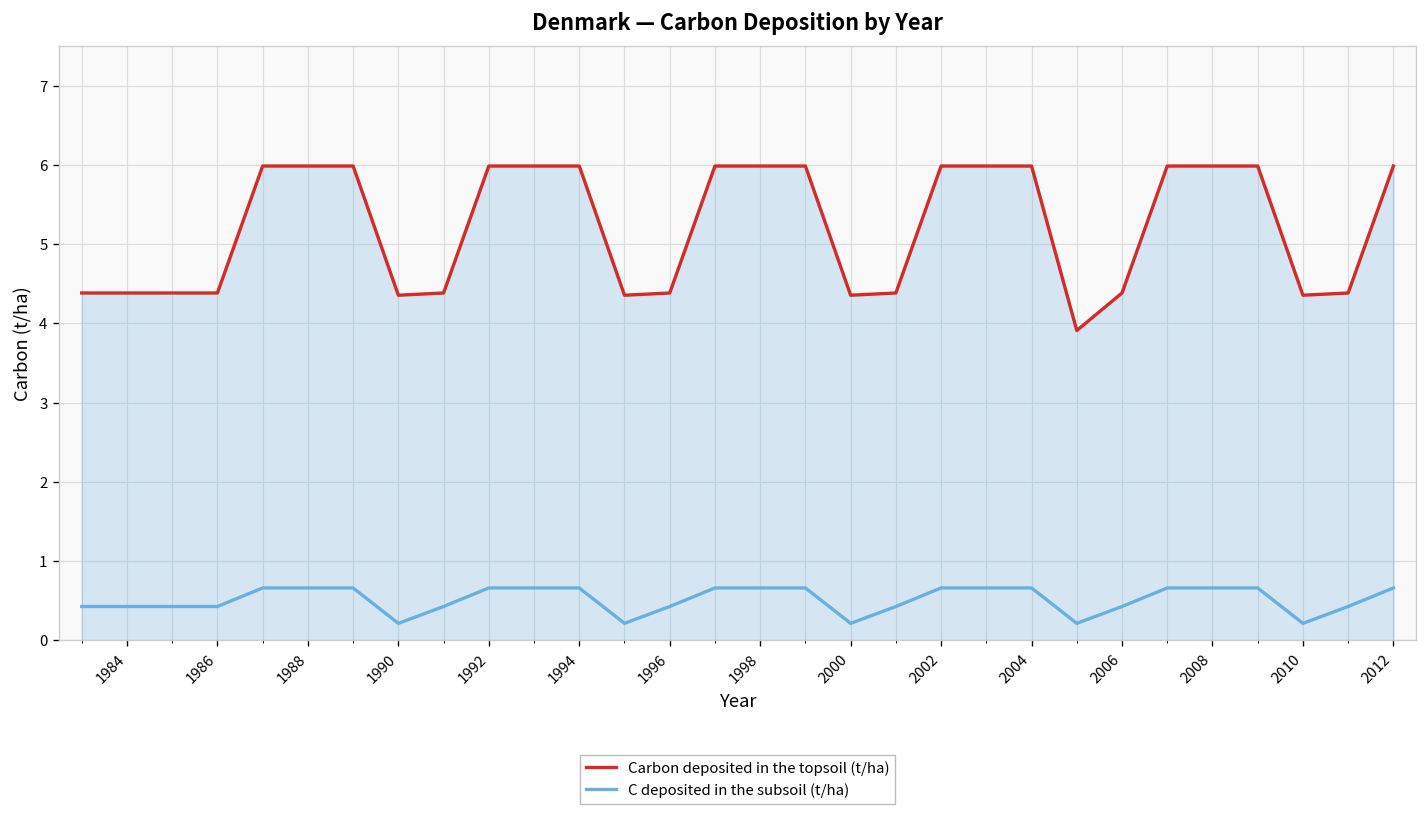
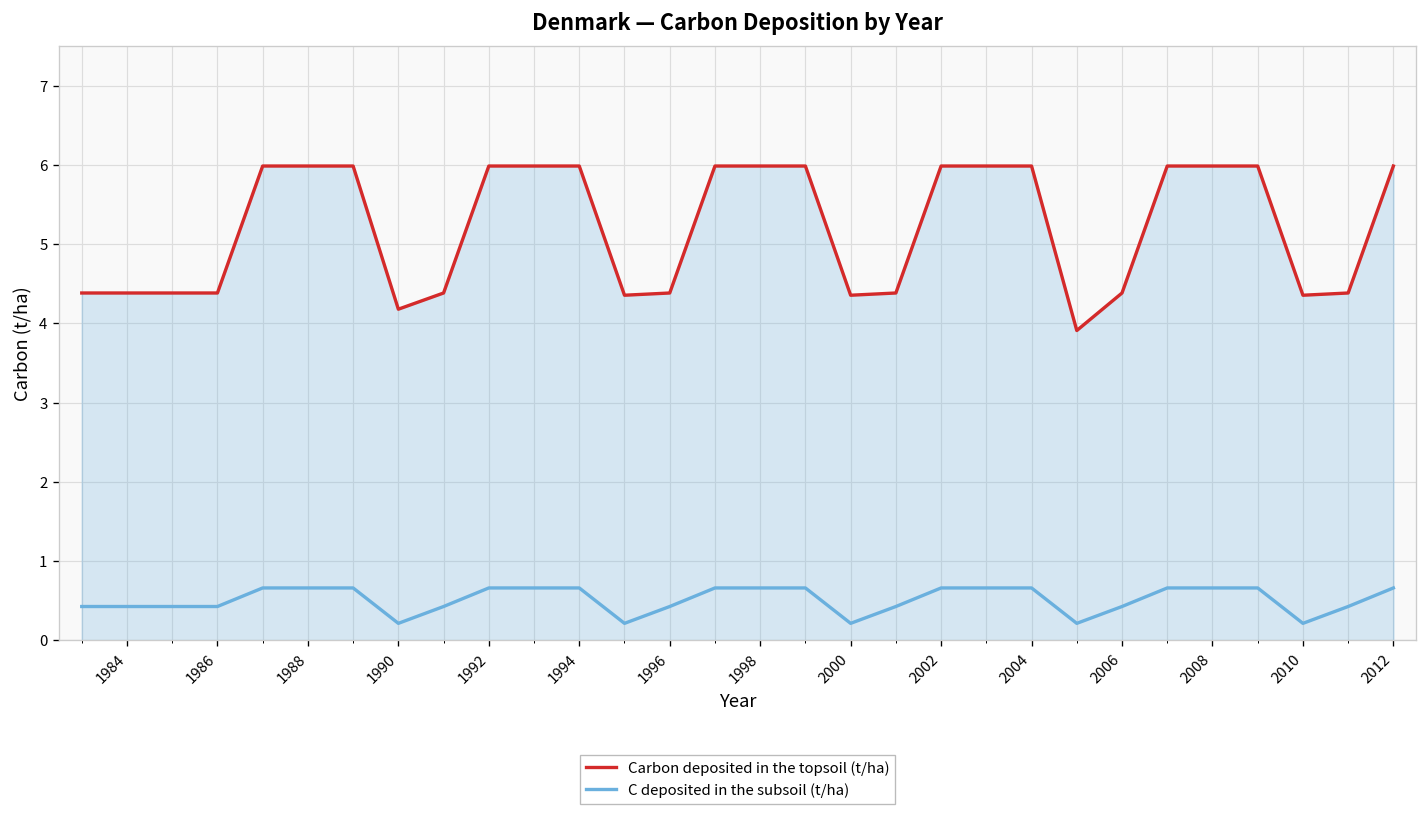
  {
    "Carbon deposited in the topsoil (t/ha)": {
      "1984": 4.4,
      "1986": 4.4,
      "1988": 6.0,
-     "1990": 4.4,
+     "1990": 4.2,
      "1992": 6.0,
      "1994": 6.0,
      "1996": 4.4,
      "1998": 6.0,
      "2000": 4.4,
      "2002": 6.0,
      "2004": 6.0,
      "2006": 4.4,
      "2008": 6.0,
      "2010": 4.4,
      "2012": 6.0
    },
    "C deposited in the subsoil (t/ha)": {
      "1984": 0.4,
      "1986": 0.4,
      "1988": 0.7,
      "1990": 0.2,
      "1992": 0.7,
      "1994": 0.7,
      "1996": 0.4,
      "1998": 0.7,
      "2000": 0.2,
      "2002": 0.7,
      "2004": 0.7,
      "2006": 0.4,
      "2008": 0.7,
      "2010": 0.2,
      "2012": 0.7
    }
  }
